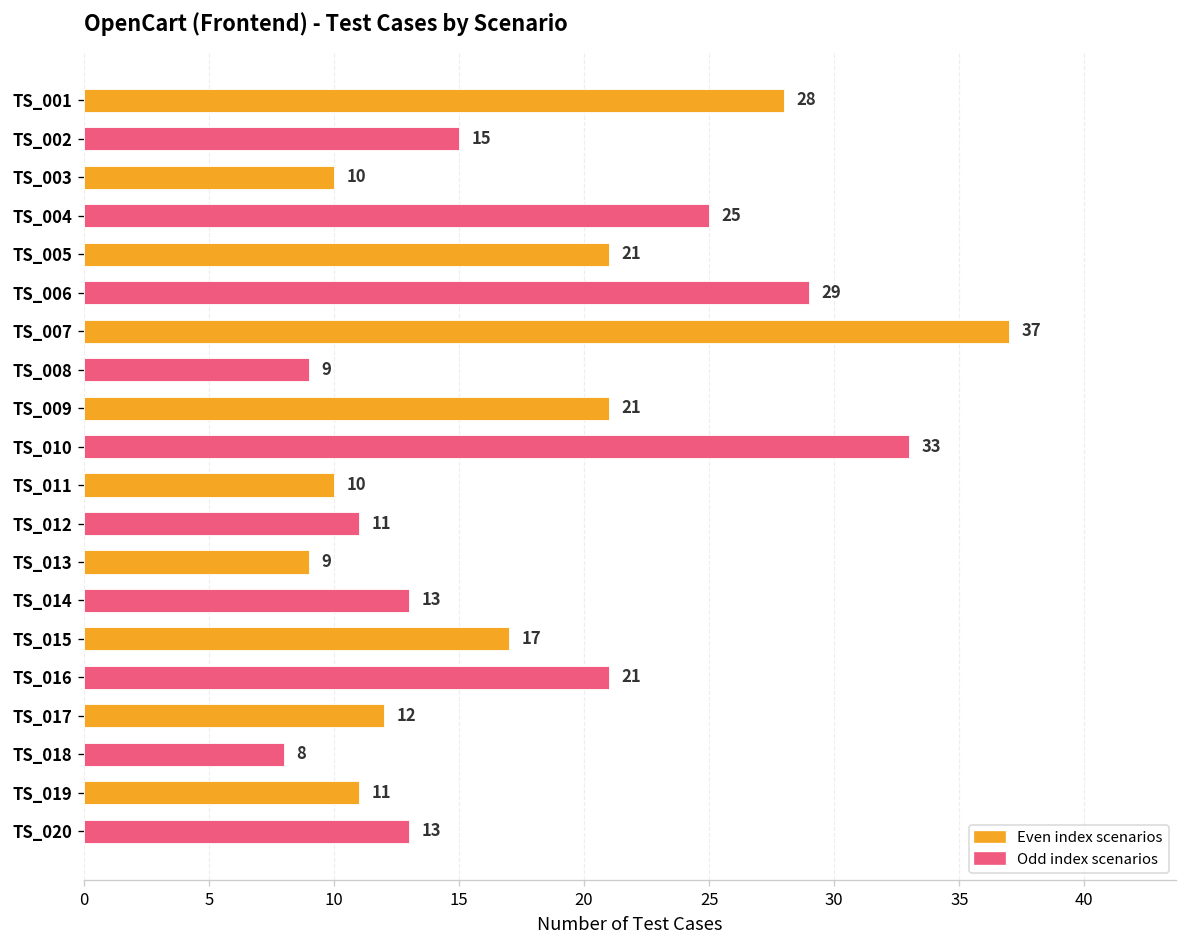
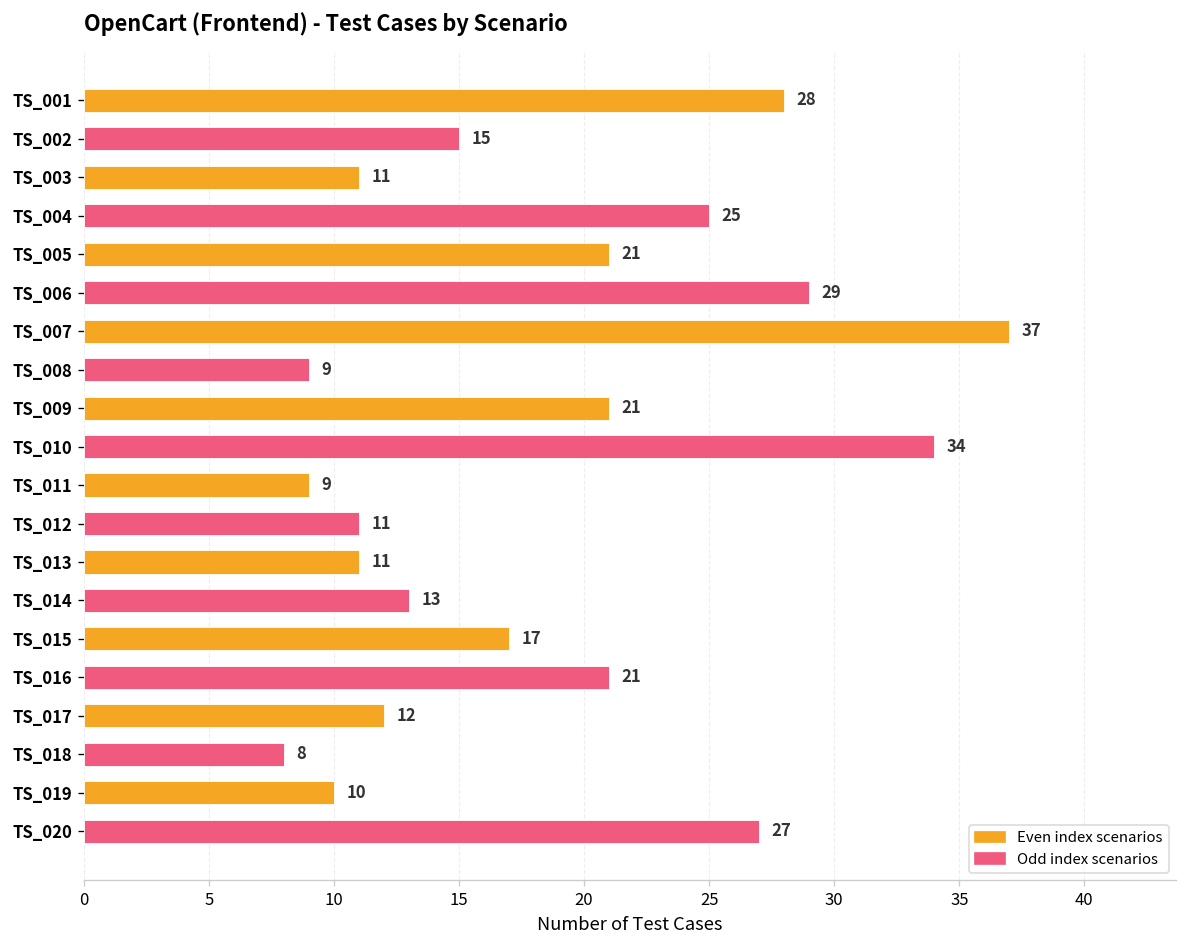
  {
    "TS_001": 28,
    "TS_002": 15,
-   "TS_003": 10,
+   "TS_003": 11,
    "TS_004": 25,
    "TS_005": 21,
    "TS_006": 29,
    "TS_007": 37,
    "TS_008": 9,
    "TS_009": 21,
-   "TS_010": 33,
-   "TS_011": 10,
+   "TS_010": 34,
+   "TS_011": 9,
    "TS_012": 11,
-   "TS_013": 9,
+   "TS_013": 11,
    "TS_014": 13,
    "TS_015": 17,
    "TS_016": 21,
    "TS_017": 12,
    "TS_018": 8,
-   "TS_019": 11,
-   "TS_020": 13
+   "TS_019": 10,
+   "TS_020": 27
  }
